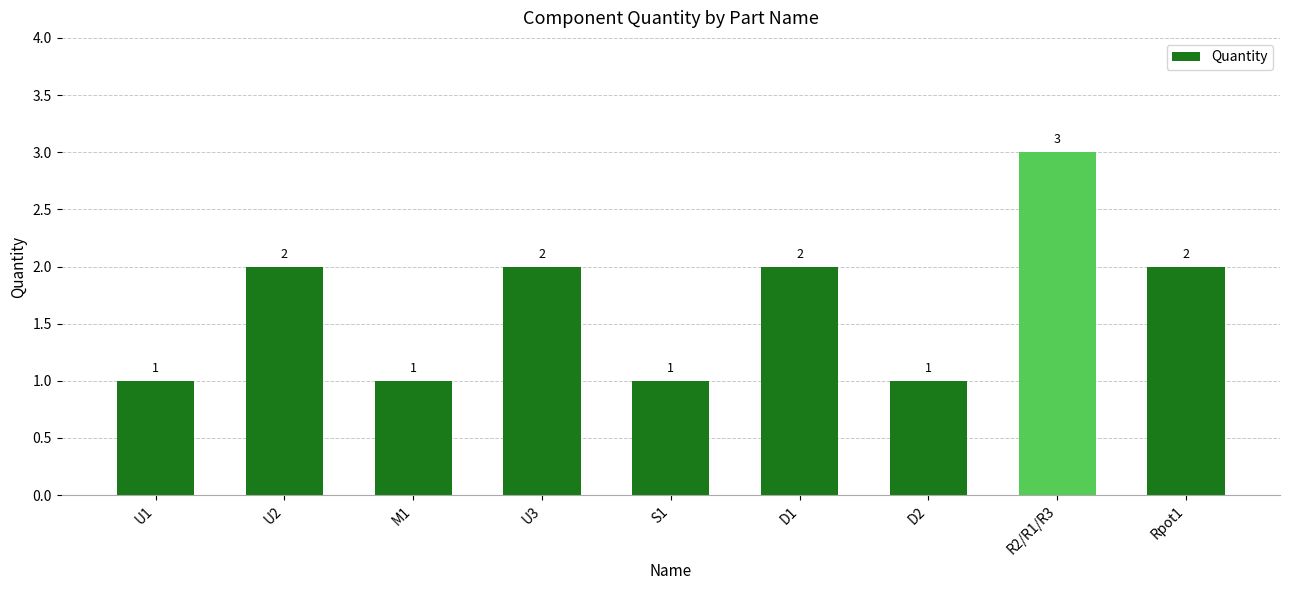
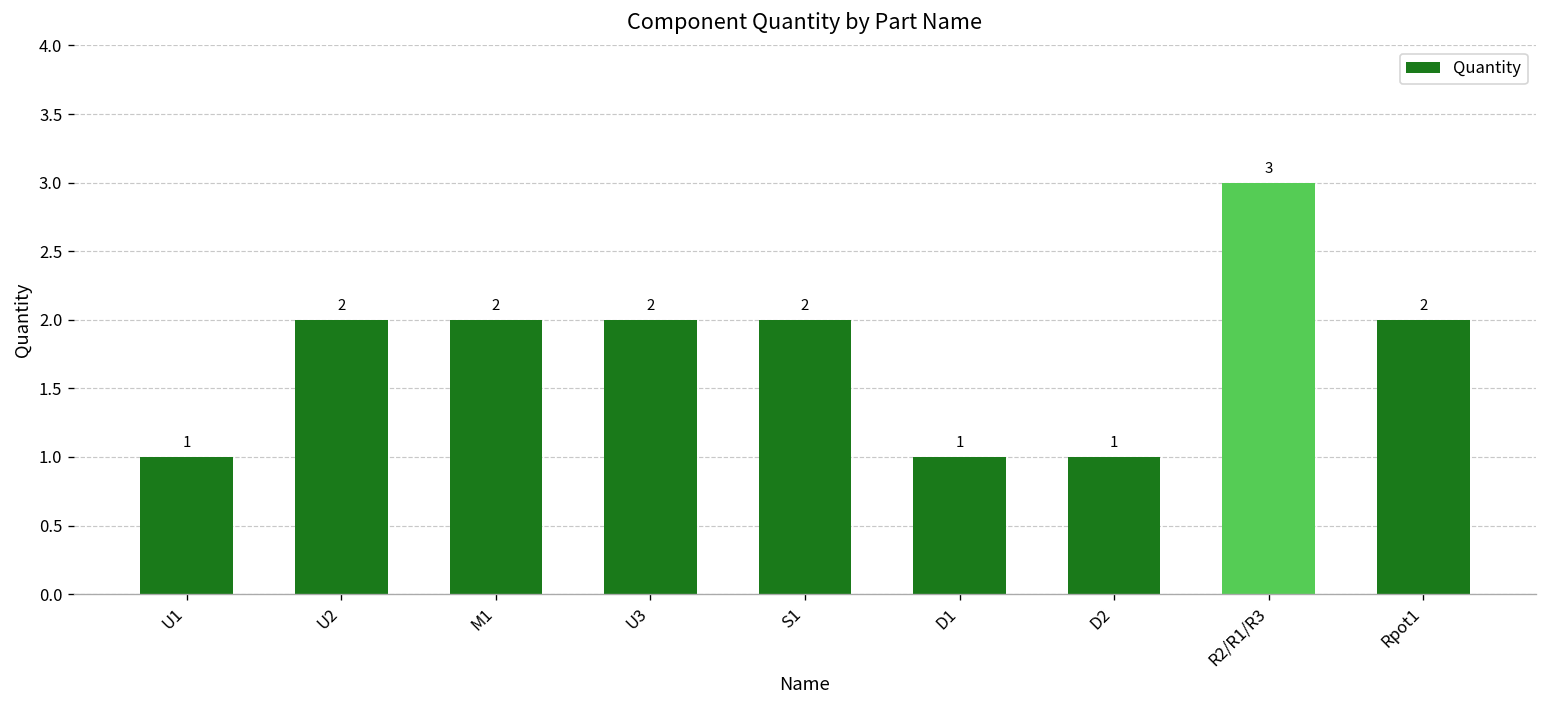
  {
    "U1": 1,
    "U2": 2,
-   "M1": 1,
+   "M1": 2,
    "U3": 2,
-   "S1": 1,
-   "D1": 2,
+   "S1": 2,
+   "D1": 1,
    "D2": 1,
    "R2/R1/R3": 3,
    "Rpot1": 2
  }
